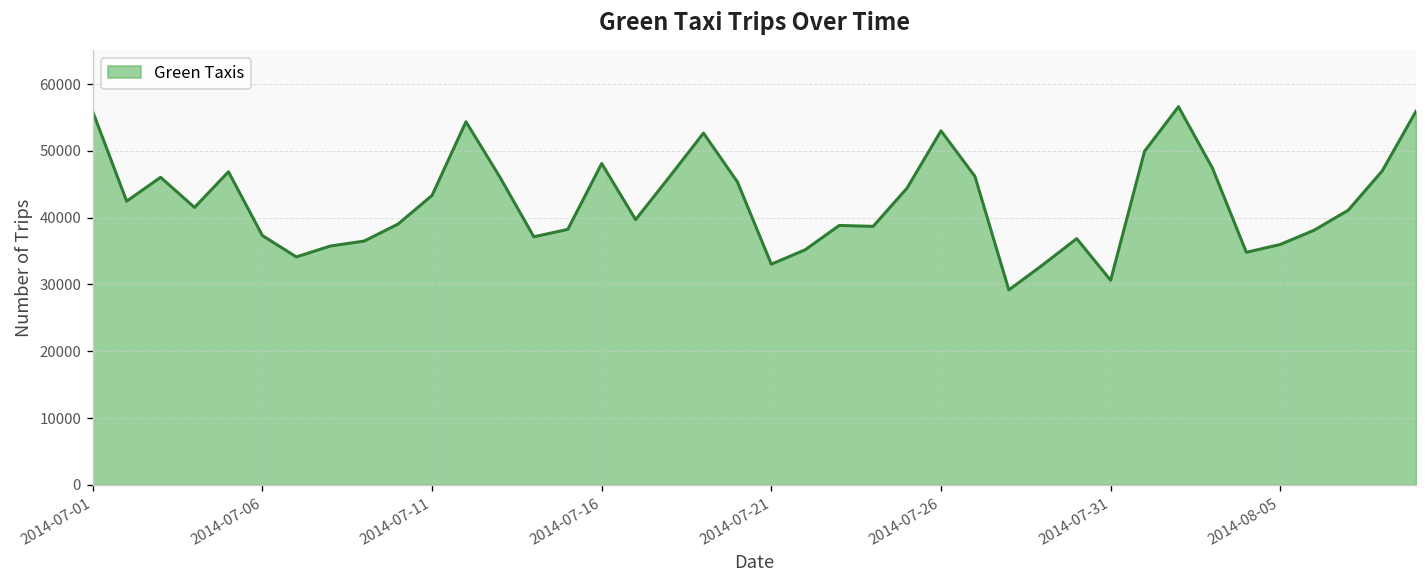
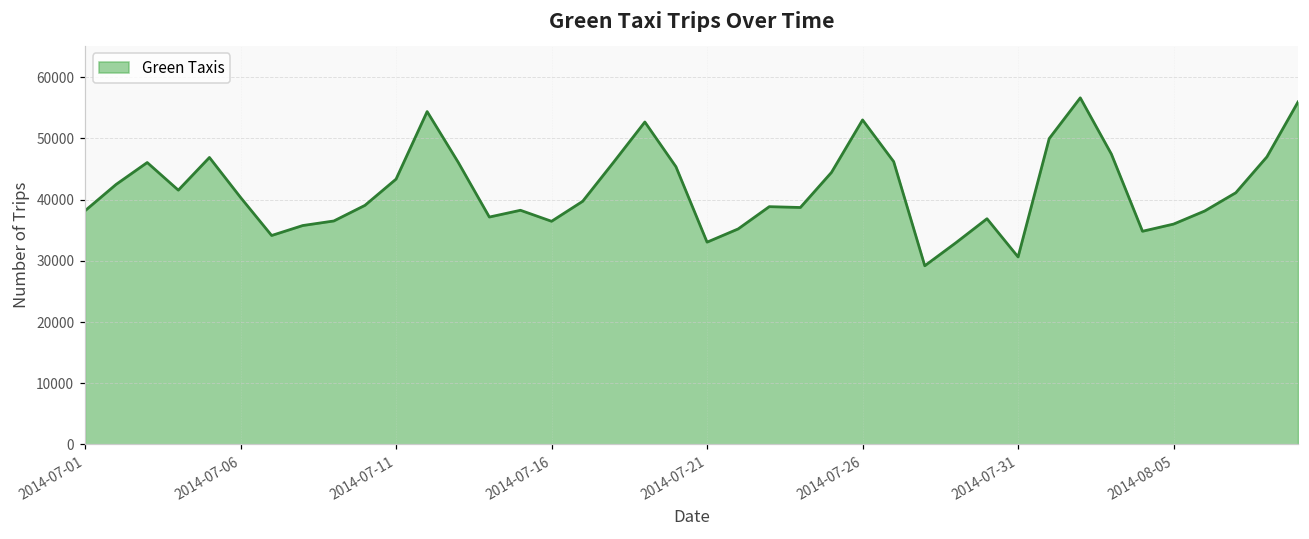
  {
-   "2014-07-01": 56000,
-   "2014-07-06": 37000,
+   "2014-07-01": 38000,
+   "2014-07-06": 40000,
    "2014-07-11": 43000,
-   "2014-07-16": 48000,
+   "2014-07-16": 36000,
    "2014-07-21": 33000,
    "2014-07-26": 53000,
    "2014-07-31": 31000,
    "2014-08-05": 36000
  }
